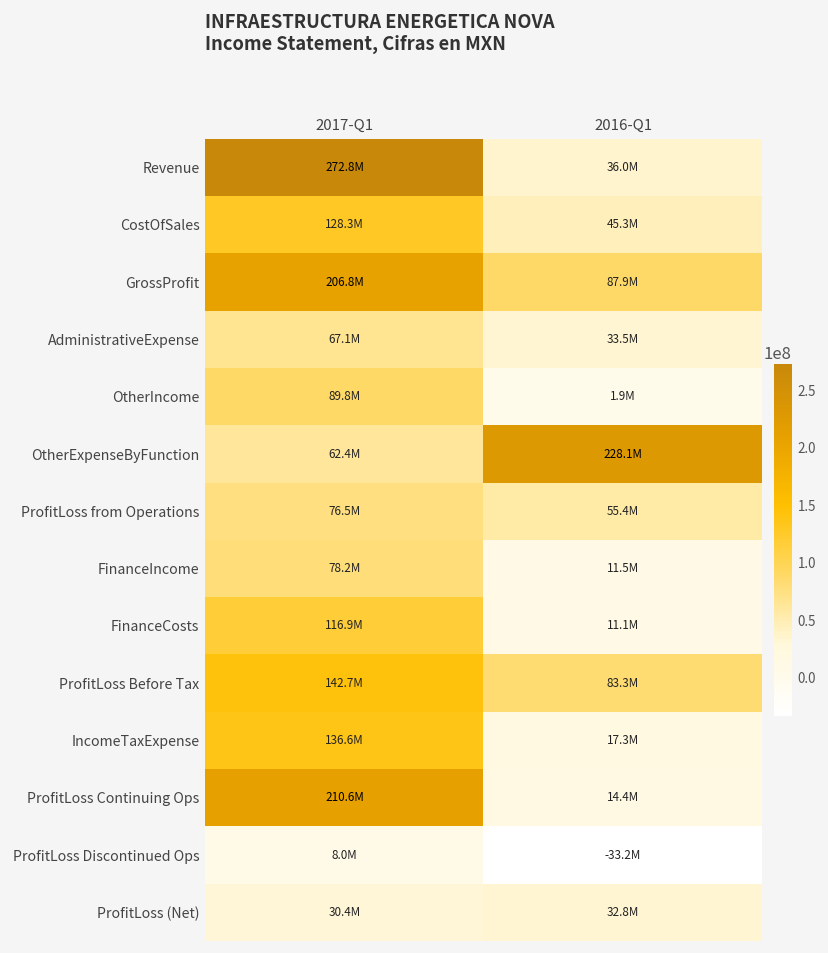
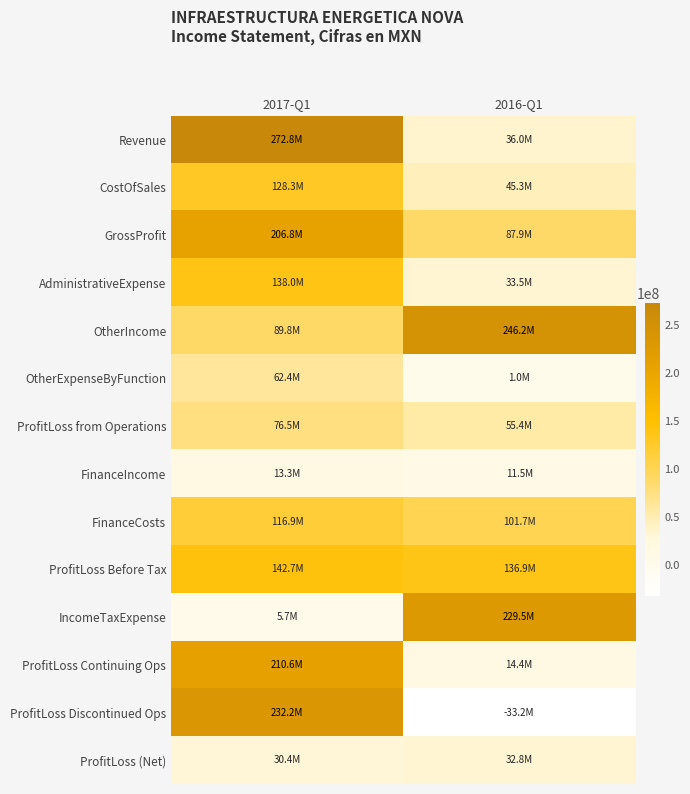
  {
    "Revenue": {
      "2017-Q1": "272.8M",
      "2016-Q1": "36.0M"
    },
    "CostOfSales": {
      "2017-Q1": "128.3M",
      "2016-Q1": "45.3M"
    },
    "GrossProfit": {
      "2017-Q1": "206.8M",
      "2016-Q1": "87.9M"
    },
    "AdministrativeExpense": {
-     "2017-Q1": "67.1M",
+     "2017-Q1": "138.0M",
      "2016-Q1": "33.5M"
    },
    "OtherIncome": {
      "2017-Q1": "89.8M",
-     "2016-Q1": "1.9M"
+     "2016-Q1": "246.2M"
    },
    "OtherExpenseByFunction": {
      "2017-Q1": "62.4M",
-     "2016-Q1": "228.1M"
+     "2016-Q1": "1.0M"
    },
    "ProfitLoss from Operations": {
      "2017-Q1": "76.5M",
      "2016-Q1": "55.4M"
    },
    "FinanceIncome": {
-     "2017-Q1": "78.2M",
+     "2017-Q1": "13.3M",
      "2016-Q1": "11.5M"
    },
    "FinanceCosts": {
      "2017-Q1": "116.9M",
-     "2016-Q1": "11.1M"
+     "2016-Q1": "101.7M"
    },
    "ProfitLoss Before Tax": {
      "2017-Q1": "142.7M",
-     "2016-Q1": "83.3M"
+     "2016-Q1": "136.9M"
    },
    "IncomeTaxExpense": {
-     "2017-Q1": "136.6M",
-     "2016-Q1": "17.3M"
+     "2017-Q1": "5.7M",
+     "2016-Q1": "229.5M"
    },
    "ProfitLoss Continuing Ops": {
      "2017-Q1": "210.6M",
      "2016-Q1": "14.4M"
    },
    "ProfitLoss Discontinued Ops": {
-     "2017-Q1": "8.0M",
+     "2017-Q1": "232.2M",
      "2016-Q1": "-33.2M"
    },
    "ProfitLoss (Net)": {
      "2017-Q1": "30.4M",
      "2016-Q1": "32.8M"
    }
  }
